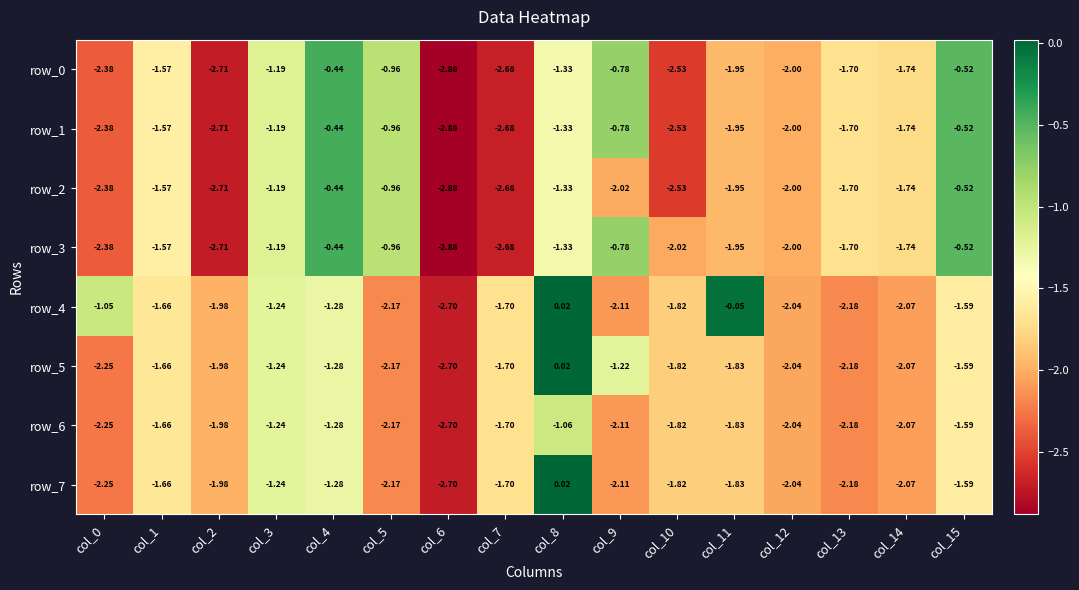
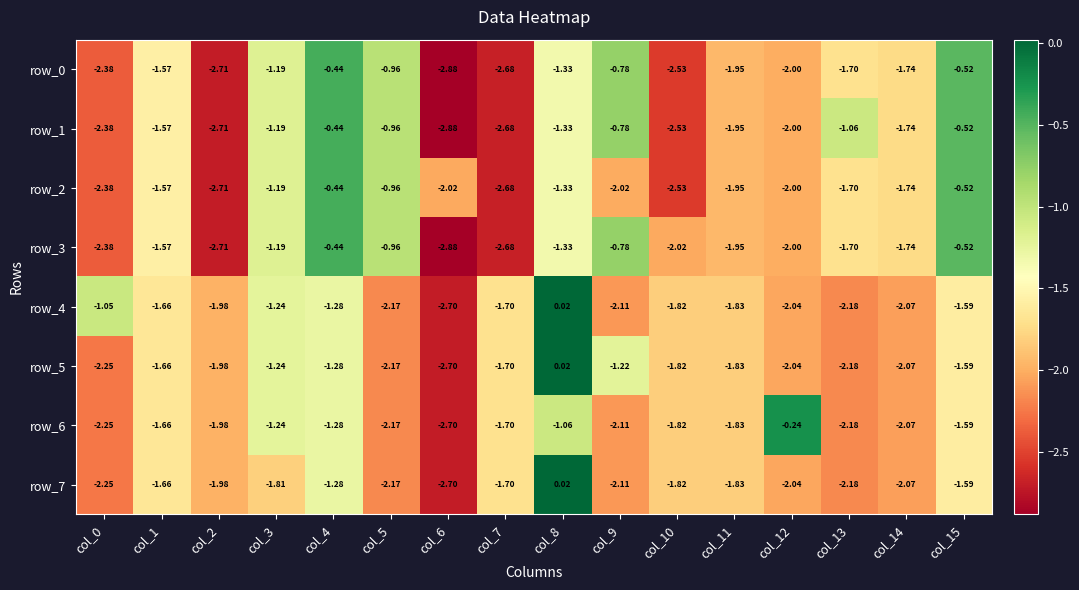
  {
    "row_0": {
      "col_0": -2.38,
      "col_1": -1.57,
      "col_2": -2.71,
      "col_3": -1.19,
      "col_4": -0.44,
      "col_5": -0.96,
      "col_6": -2.88,
      "col_7": -2.68,
      "col_8": -1.33,
      "col_9": -0.78,
      "col_10": -2.53,
      "col_11": -1.95,
      "col_12": -2.00,
      "col_13": -1.70,
      "col_14": -1.74,
      "col_15": -0.52
    },
    "row_1": {
      "col_0": -2.38,
      "col_1": -1.57,
      "col_2": -2.71,
      "col_3": -1.19,
      "col_4": -0.44,
      "col_5": -0.96,
      "col_6": -2.88,
      "col_7": -2.68,
      "col_8": -1.33,
      "col_9": -0.78,
      "col_10": -2.53,
      "col_11": -1.95,
      "col_12": -2.00,
-     "col_13": -1.70,
+     "col_13": -1.06,
      "col_14": -1.74,
      "col_15": -0.52
    },
    "row_2": {
      "col_0": -2.38,
      "col_1": -1.57,
      "col_2": -2.71,
      "col_3": -1.19,
      "col_4": -0.44,
      "col_5": -0.96,
-     "col_6": -2.88,
+     "col_6": -2.02,
      "col_7": -2.68,
      "col_8": -1.33,
      "col_9": -2.02,
      "col_10": -2.53,
      "col_11": -1.95,
      "col_12": -2.00,
      "col_13": -1.70,
      "col_14": -1.74,
      "col_15": -0.52
    },
    "row_3": {
      "col_0": -2.38,
      "col_1": -1.57,
      "col_2": -2.71,
      "col_3": -1.19,
      "col_4": -0.44,
      "col_5": -0.96,
      "col_6": -2.88,
      "col_7": -2.68,
      "col_8": -1.33,
      "col_9": -0.78,
      "col_10": -2.02,
      "col_11": -1.95,
      "col_12": -2.00,
      "col_13": -1.70,
      "col_14": -1.74,
      "col_15": -0.52
    },
    "row_4": {
      "col_0": -1.05,
      "col_1": -1.66,
      "col_2": -1.98,
      "col_3": -1.24,
      "col_4": -1.28,
      "col_5": -2.17,
      "col_6": -2.70,
      "col_7": -1.70,
      "col_8": 0.02,
      "col_9": -2.11,
      "col_10": -1.82,
-     "col_11": -0.05,
+     "col_11": -1.83,
      "col_12": -2.04,
      "col_13": -2.18,
      "col_14": -2.07,
      "col_15": -1.59
    },
    "row_5": {
      "col_0": -2.25,
      "col_1": -1.66,
      "col_2": -1.98,
      "col_3": -1.24,
      "col_4": -1.28,
      "col_5": -2.17,
      "col_6": -2.70,
      "col_7": -1.70,
      "col_8": 0.02,
      "col_9": -1.22,
      "col_10": -1.82,
      "col_11": -1.83,
      "col_12": -2.04,
      "col_13": -2.18,
      "col_14": -2.07,
      "col_15": -1.59
    },
    "row_6": {
      "col_0": -2.25,
      "col_1": -1.66,
      "col_2": -1.98,
      "col_3": -1.24,
      "col_4": -1.28,
      "col_5": -2.17,
      "col_6": -2.70,
      "col_7": -1.70,
      "col_8": -1.06,
      "col_9": -2.11,
      "col_10": -1.82,
      "col_11": -1.83,
-     "col_12": -2.04,
+     "col_12": -0.24,
      "col_13": -2.18,
      "col_14": -2.07,
      "col_15": -1.59
    },
    "row_7": {
      "col_0": -2.25,
      "col_1": -1.66,
      "col_2": -1.98,
-     "col_3": -1.24,
+     "col_3": -1.81,
      "col_4": -1.28,
      "col_5": -2.17,
      "col_6": -2.70,
      "col_7": -1.70,
      "col_8": 0.02,
      "col_9": -2.11,
      "col_10": -1.82,
      "col_11": -1.83,
      "col_12": -2.04,
      "col_13": -2.18,
      "col_14": -2.07,
      "col_15": -1.59
    }
  }
